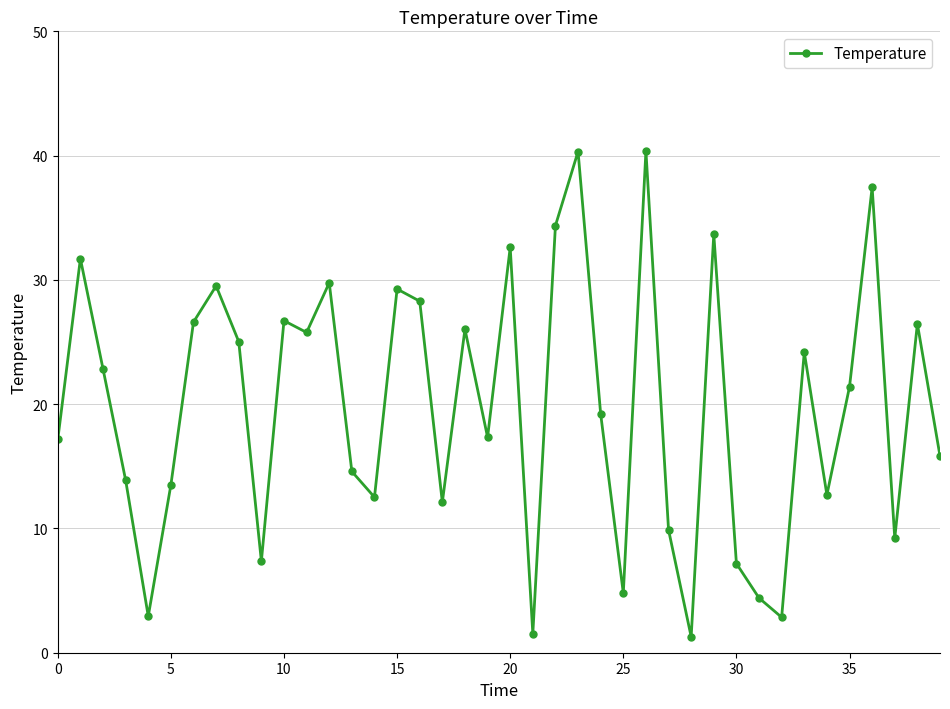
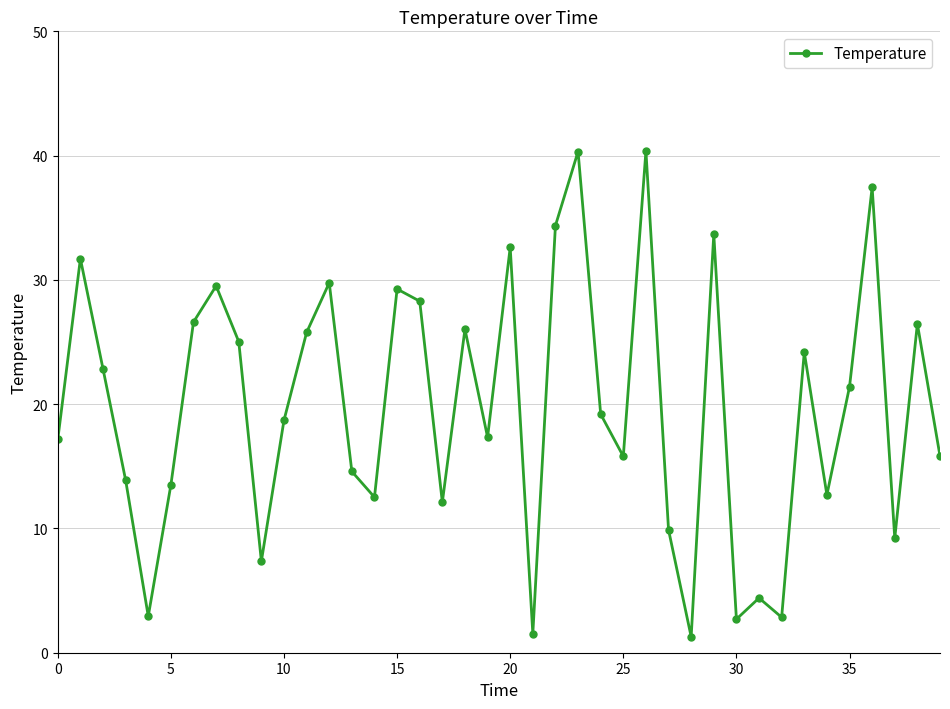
  {
    "0": 17.2,
    "5": 13.5,
-   "10": 26.7,
+   "10": 18.7,
    "15": 29.3,
    "20": 32.6,
-   "25": 4.8,
-   "30": 7.2,
+   "25": 15.8,
+   "30": 2.7,
    "35": 21.4
  }
